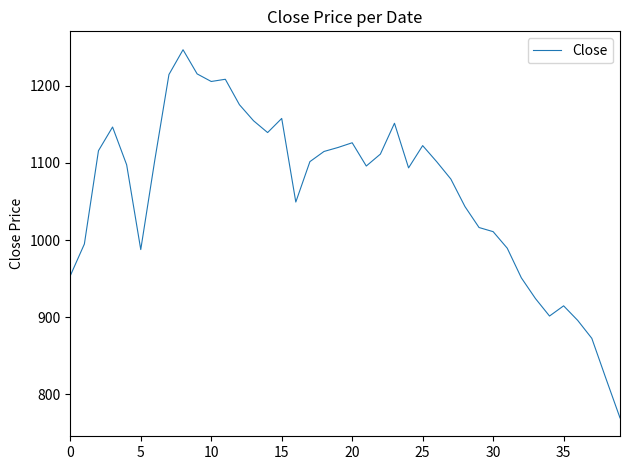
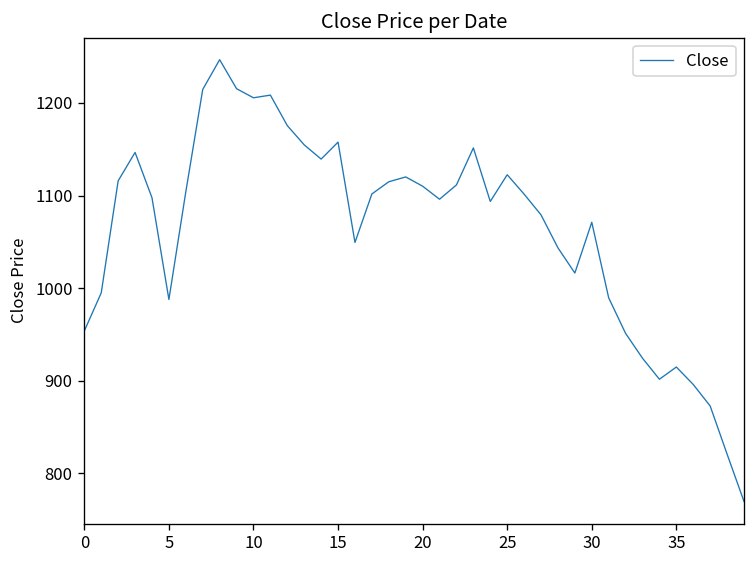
  {
    "0": 950,
    "5": 990,
    "10": 1210,
    "15": 1160,
-   "20": 1130,
+   "20": 1110,
    "25": 1120,
-   "30": 1010,
+   "30": 1070,
    "35": 910
  }
